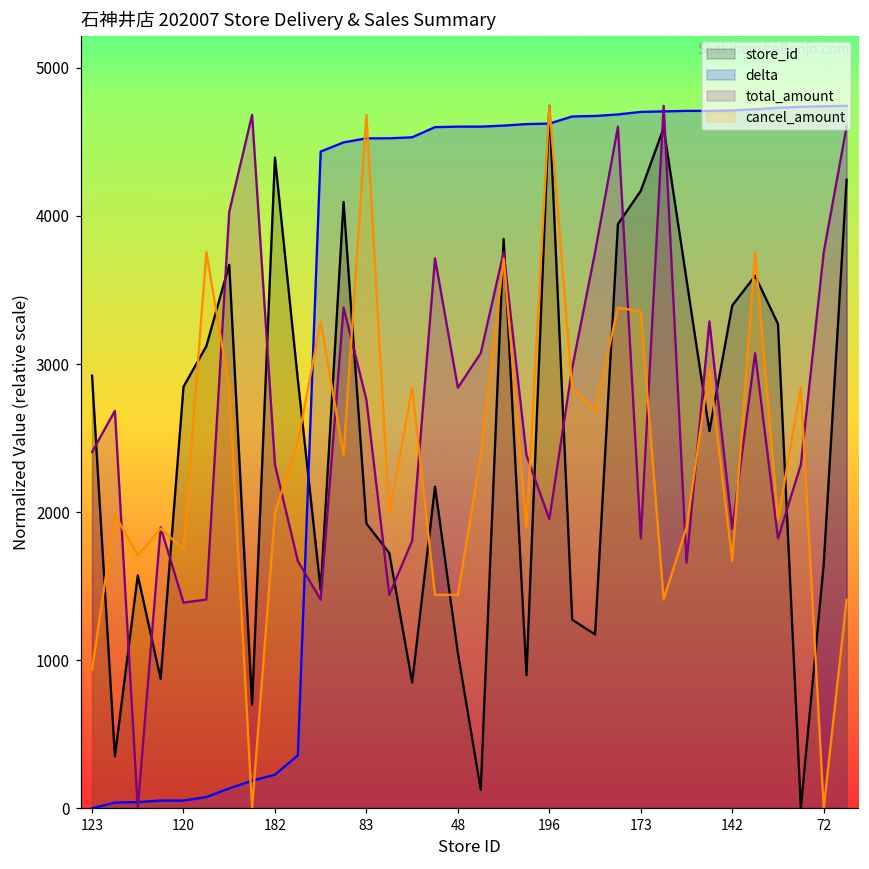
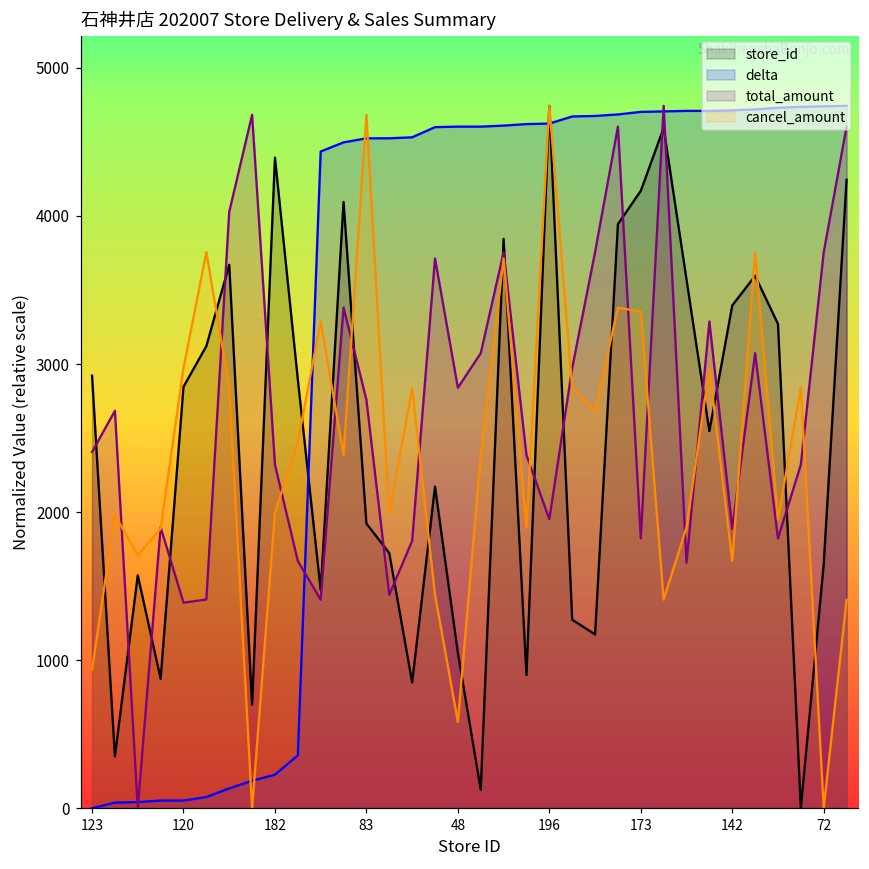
  {
    "cancel_amount": {
      "123": 930,
-     "120": 1750,
+     "120": 2970,
      "182": 2000,
      "83": 4680,
-     "48": 1440,
+     "48": 580,
      "173": 3350,
      "142": 1670,
      "72": 0
    }
  }
